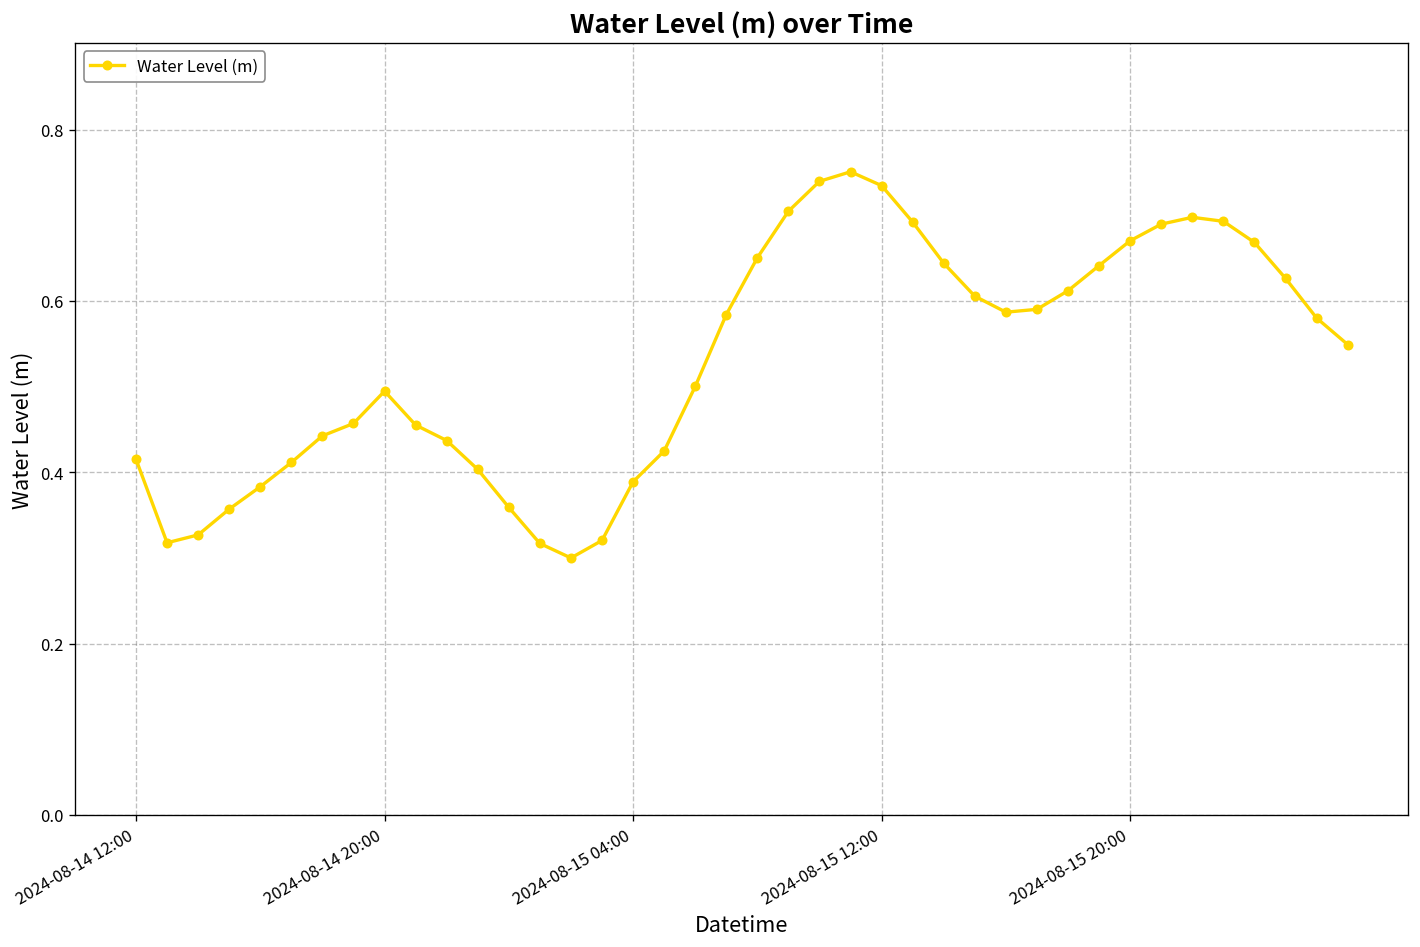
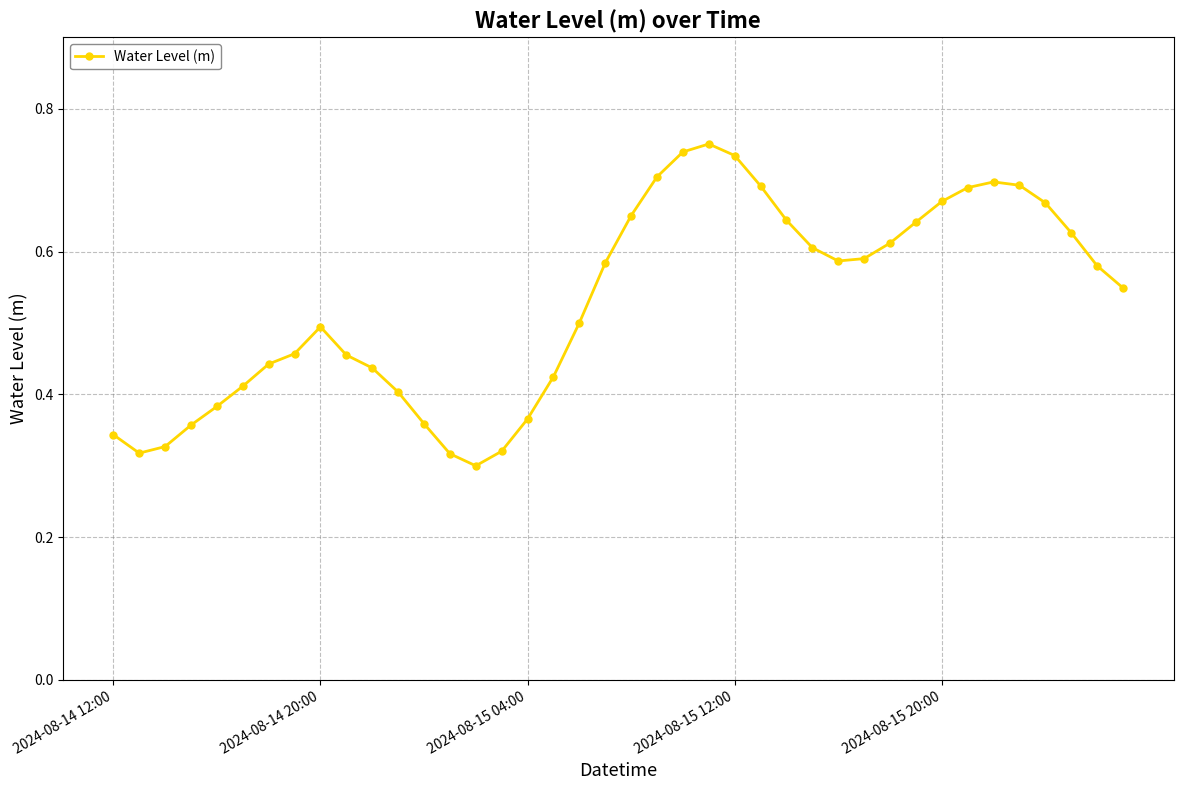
  {
-   "2024-08-14 12:00": 0.42,
+   "2024-08-14 12:00": 0.34,
    "2024-08-14 20:00": 0.49,
-   "2024-08-15 04:00": 0.39,
+   "2024-08-15 04:00": 0.37,
    "2024-08-15 12:00": 0.73,
    "2024-08-15 20:00": 0.67
  }
